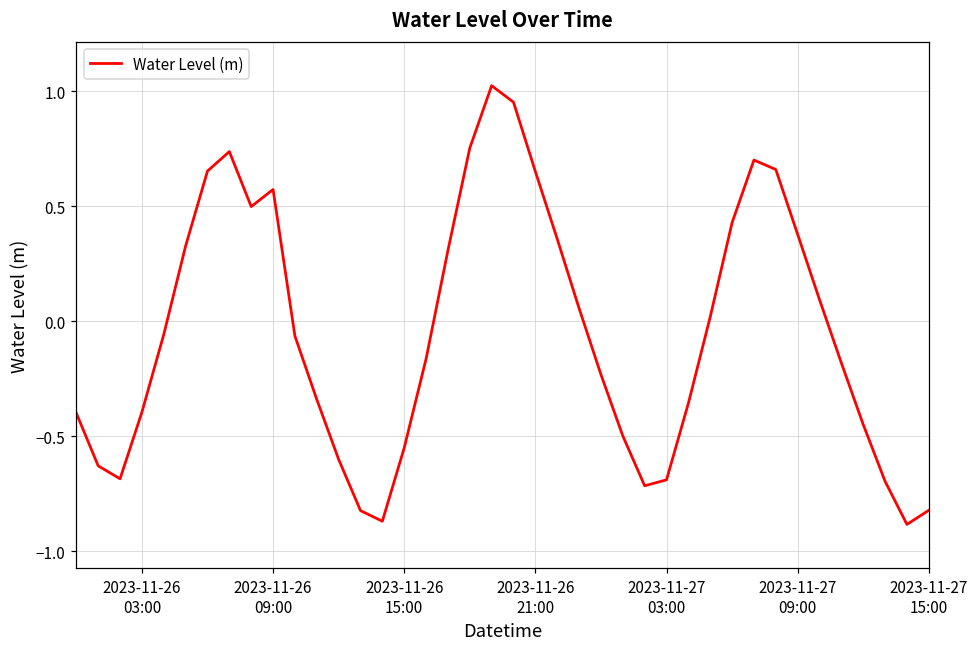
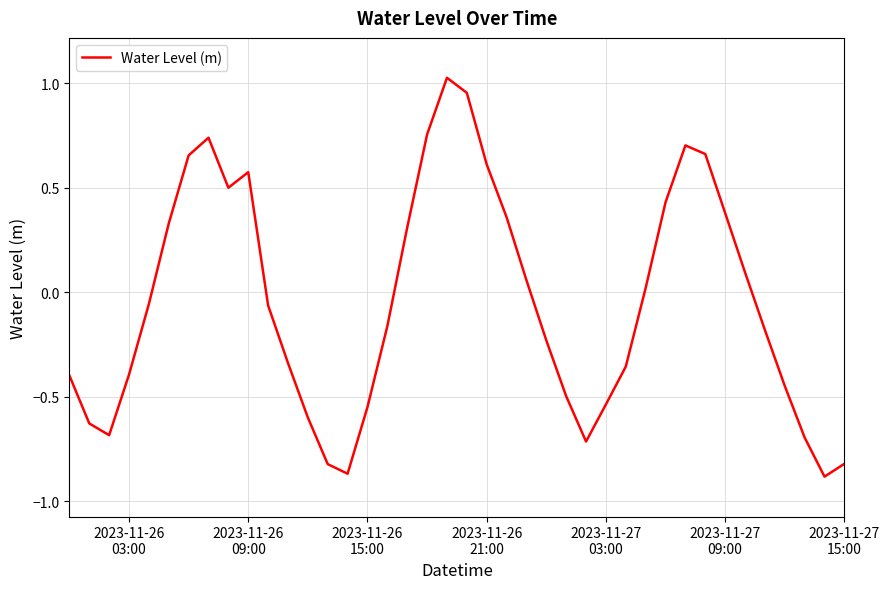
  {
    "2023-11-26 03:00": -0.39,
    "2023-11-26 09:00": 0.57,
    "2023-11-26 15:00": -0.55,
-   "2023-11-26 21:00": 0.65,
-   "2023-11-27 03:00": -0.69,
+   "2023-11-26 21:00": 0.61,
+   "2023-11-27 03:00": -0.54,
    "2023-11-27 09:00": 0.38,
    "2023-11-27 15:00": -0.82
  }
